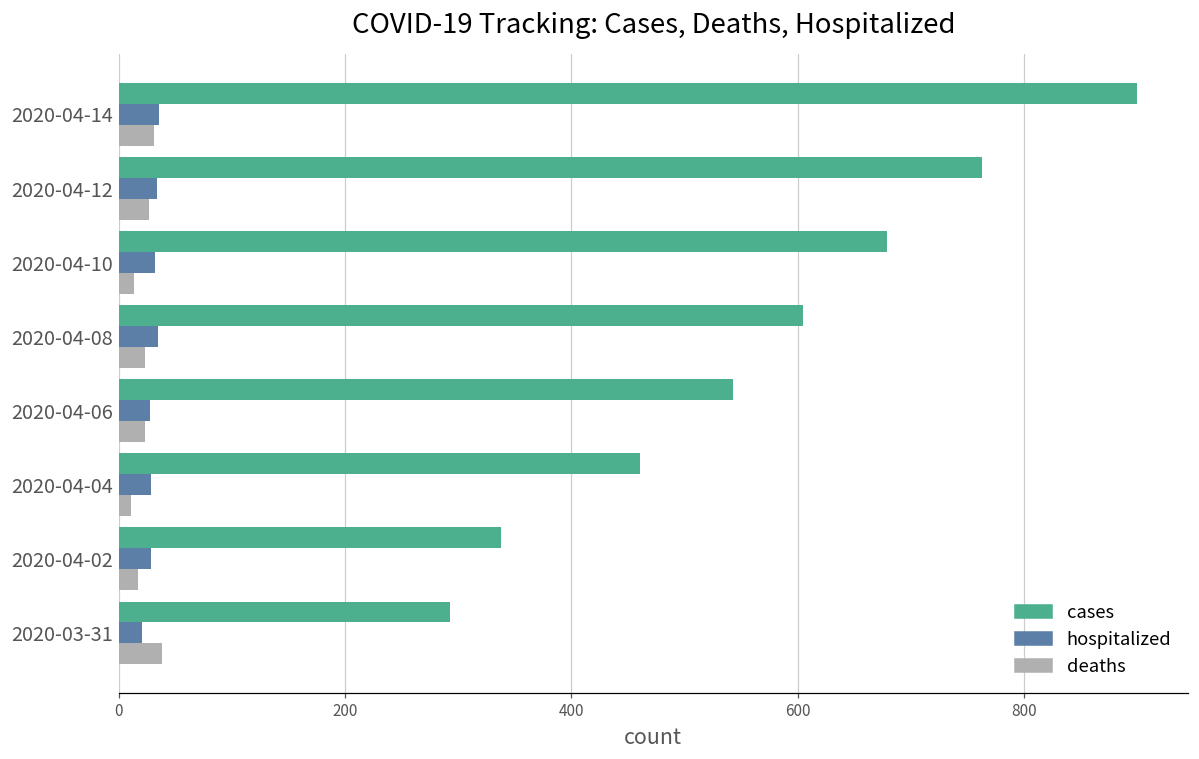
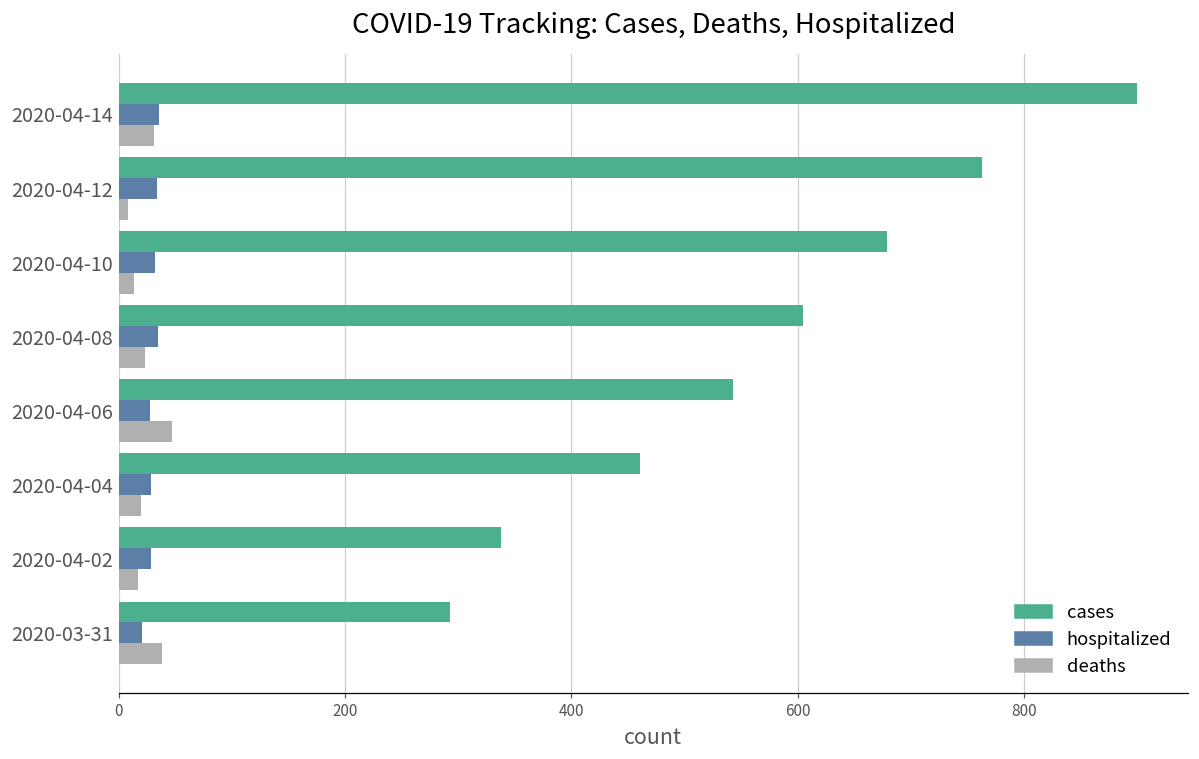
  {
    "deaths": {
      "2020-04-14": 31,
-     "2020-04-12": 27,
+     "2020-04-12": 8,
      "2020-04-10": 14,
      "2020-04-08": 23,
-     "2020-04-06": 23,
-     "2020-04-04": 11,
+     "2020-04-06": 47,
+     "2020-04-04": 20,
      "2020-04-02": 17,
      "2020-03-31": 38
    }
  }
